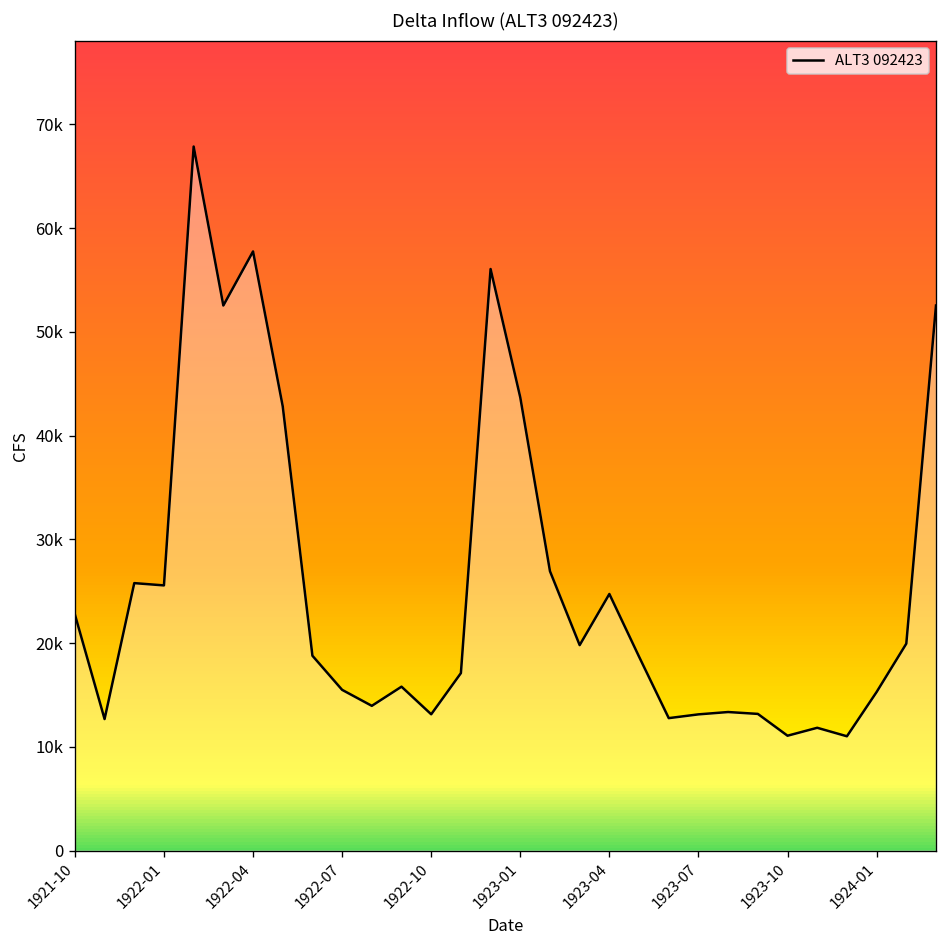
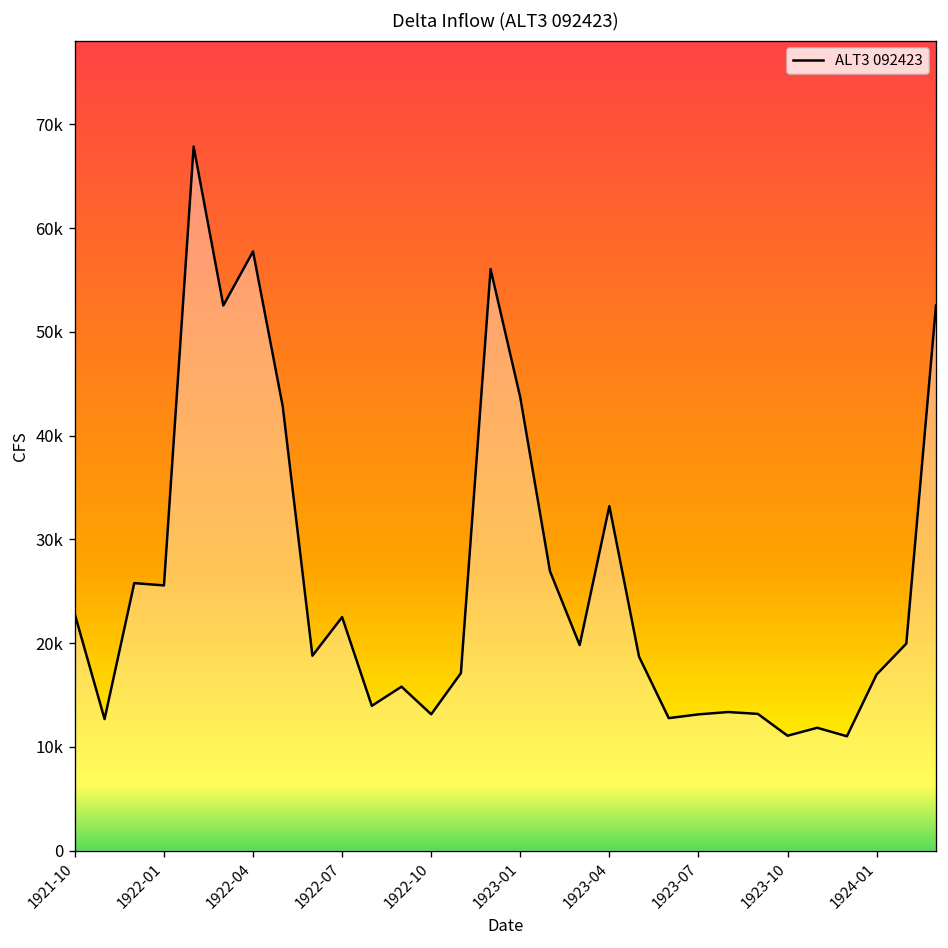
  {
    "1921-10": 23000,
    "1922-01": 26000,
    "1922-04": 58000,
-   "1922-07": 15000,
+   "1922-07": 23000,
    "1922-10": 13000,
    "1923-01": 44000,
-   "1923-04": 25000,
+   "1923-04": 33000,
    "1923-07": 13000,
    "1923-10": 11000,
-   "1924-01": 15000
+   "1924-01": 17000
  }
